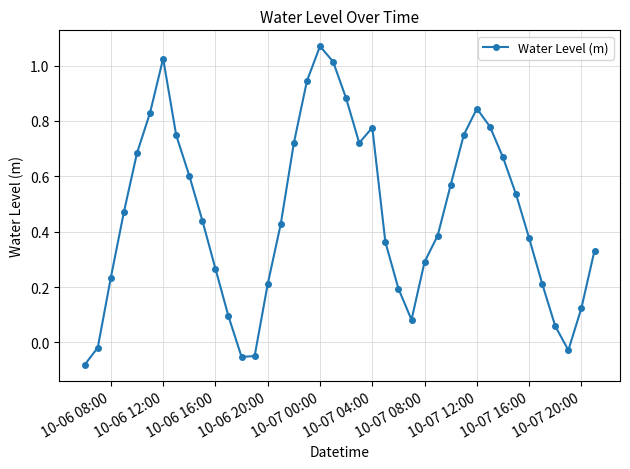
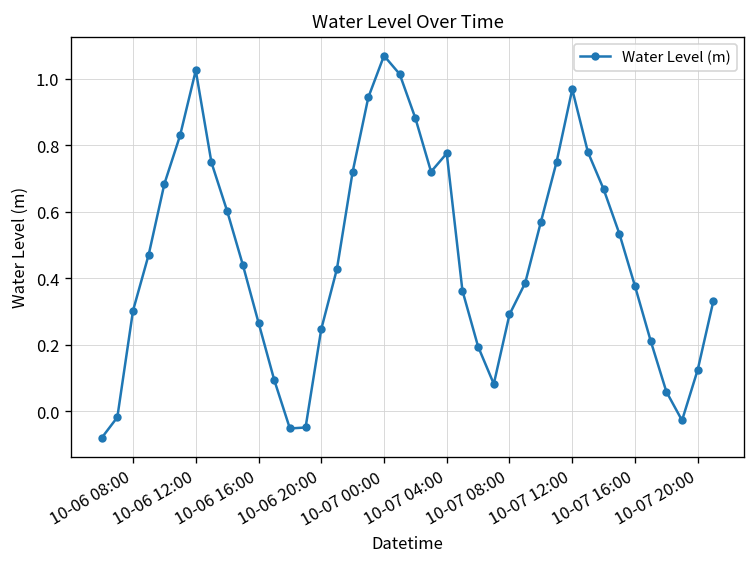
  {
-   "10-06 08:00": 0.23,
+   "10-06 08:00": 0.30,
    "10-06 12:00": 1.03,
    "10-06 16:00": 0.27,
-   "10-06 20:00": 0.21,
+   "10-06 20:00": 0.25,
    "10-07 00:00": 1.07,
    "10-07 04:00": 0.78,
    "10-07 08:00": 0.29,
-   "10-07 12:00": 0.84,
+   "10-07 12:00": 0.97,
    "10-07 16:00": 0.38,
    "10-07 20:00": 0.12
  }
